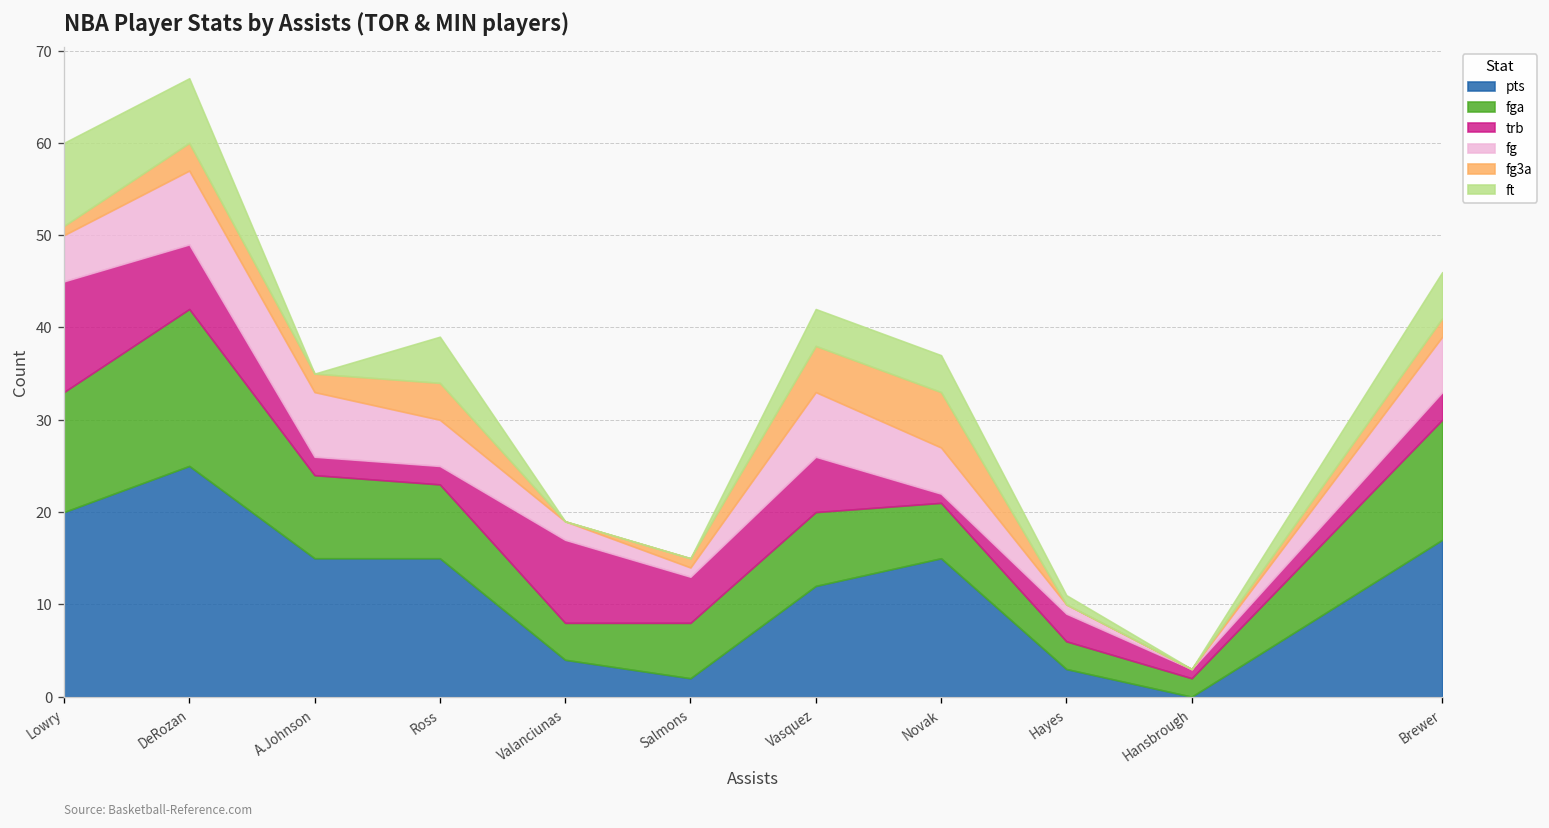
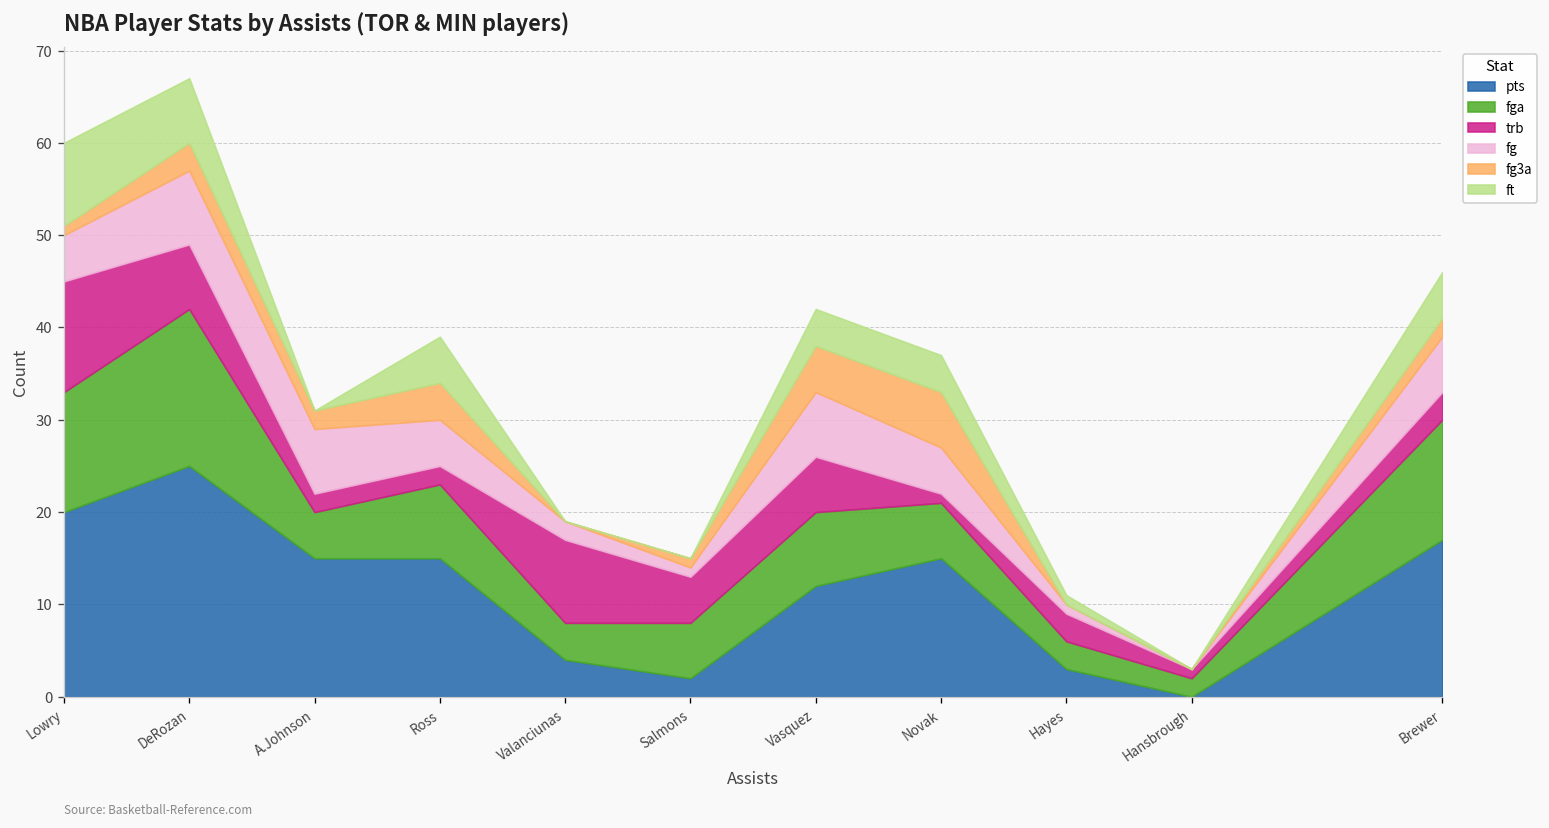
  {
    "pts": {
      "Lowry": 20,
      "DeRozan": 25,
      "A.Johnson": 15,
      "Ross": 15,
      "Valanciunas": 4,
      "Salmons": 2,
      "Vasquez": 12,
      "Novak": 15,
      "Hayes": 3,
      "Hansbrough": 0,
      "Brewer": 17
    },
    "fga": {
      "Lowry": 13,
      "DeRozan": 17,
-     "A.Johnson": 9,
+     "A.Johnson": 5,
      "Ross": 8,
      "Valanciunas": 4,
      "Salmons": 6,
      "Vasquez": 8,
      "Novak": 6,
      "Hayes": 3,
      "Hansbrough": 2,
      "Brewer": 13
    },
    "trb": {
      "Lowry": 12,
      "DeRozan": 7,
      "A.Johnson": 2,
      "Ross": 2,
      "Valanciunas": 9,
      "Salmons": 5,
      "Vasquez": 6,
      "Novak": 1,
      "Hayes": 3,
      "Brewer": 3
    },
    "fg": {
      "Lowry": 5,
      "DeRozan": 8,
      "A.Johnson": 7,
      "Ross": 5,
      "Salmons": 1,
      "Vasquez": 7,
      "Novak": 5,
      "Brewer": 6
    },
    "fg3a": {
      "Lowry": 1,
      "DeRozan": 3,
      "Ross": 4,
      "Vasquez": 5,
      "Novak": 6,
      "Brewer": 2
    },
    "ft": {
      "Lowry": 9,
      "DeRozan": 7,
      "Ross": 5,
      "Vasquez": 4,
      "Novak": 4,
      "Hayes": 1,
      "Brewer": 5
    }
  }
